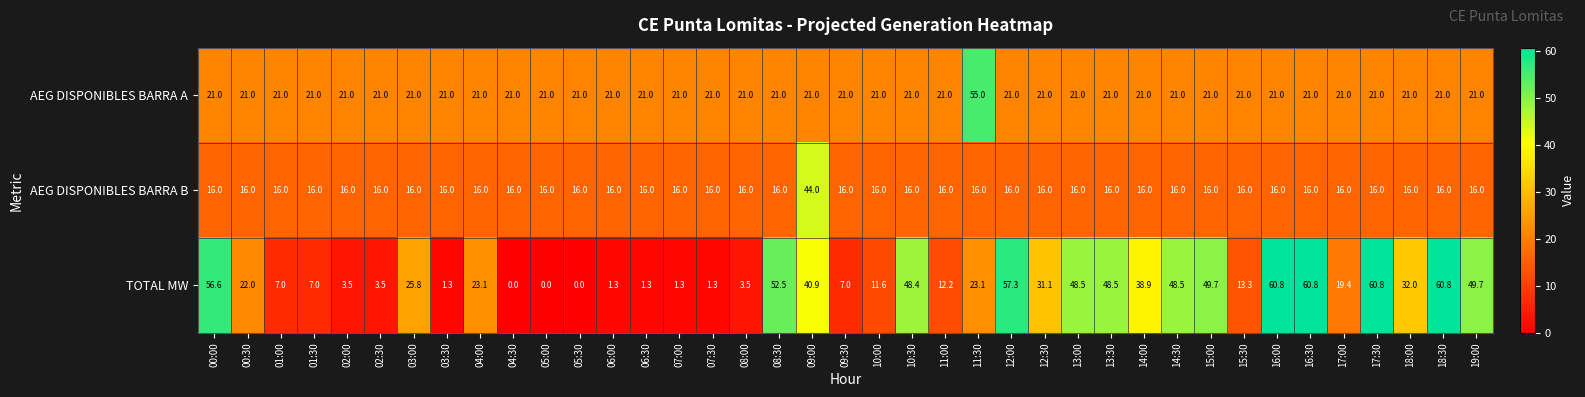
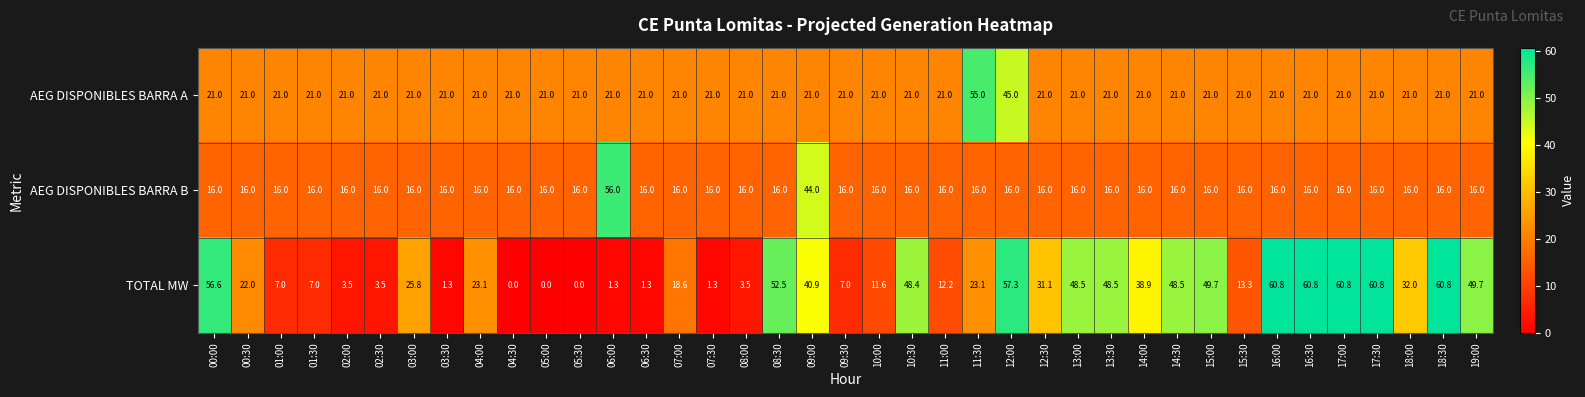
  {
    "AEG DISPONIBLES BARRA A": {
      "00:00": 21.0,
      "00:30": 21.0,
      "01:00": 21.0,
      "01:30": 21.0,
      "02:00": 21.0,
      "02:30": 21.0,
      "03:00": 21.0,
      "03:30": 21.0,
      "04:00": 21.0,
      "04:30": 21.0,
      "05:00": 21.0,
      "05:30": 21.0,
      "06:00": 21.0,
      "06:30": 21.0,
      "07:00": 21.0,
      "07:30": 21.0,
      "08:00": 21.0,
      "08:30": 21.0,
      "09:00": 21.0,
      "09:30": 21.0,
      "10:00": 21.0,
      "10:30": 21.0,
      "11:00": 21.0,
      "11:30": 55.0,
-     "12:00": 21.0,
+     "12:00": 45.0,
      "12:30": 21.0,
      "13:00": 21.0,
      "13:30": 21.0,
      "14:00": 21.0,
      "14:30": 21.0,
      "15:00": 21.0,
      "15:30": 21.0,
      "16:00": 21.0,
      "16:30": 21.0,
      "17:00": 21.0,
      "17:30": 21.0,
      "18:00": 21.0,
      "18:30": 21.0,
      "19:00": 21.0
    },
    "AEG DISPONIBLES BARRA B": {
      "00:00": 16.0,
      "00:30": 16.0,
      "01:00": 16.0,
      "01:30": 16.0,
      "02:00": 16.0,
      "02:30": 16.0,
      "03:00": 16.0,
      "03:30": 16.0,
      "04:00": 16.0,
      "04:30": 16.0,
      "05:00": 16.0,
      "05:30": 16.0,
-     "06:00": 16.0,
+     "06:00": 56.0,
      "06:30": 16.0,
      "07:00": 16.0,
      "07:30": 16.0,
      "08:00": 16.0,
      "08:30": 16.0,
      "09:00": 44.0,
      "09:30": 16.0,
      "10:00": 16.0,
      "10:30": 16.0,
      "11:00": 16.0,
      "11:30": 16.0,
      "12:00": 16.0,
      "12:30": 16.0,
      "13:00": 16.0,
      "13:30": 16.0,
      "14:00": 16.0,
      "14:30": 16.0,
      "15:00": 16.0,
      "15:30": 16.0,
      "16:00": 16.0,
      "16:30": 16.0,
      "17:00": 16.0,
      "17:30": 16.0,
      "18:00": 16.0,
      "18:30": 16.0,
      "19:00": 16.0
    },
    "TOTAL MW": {
      "00:00": 56.6,
      "00:30": 22.0,
      "01:00": 7.0,
      "01:30": 7.0,
      "02:00": 3.5,
      "02:30": 3.5,
      "03:00": 25.8,
      "03:30": 1.3,
      "04:00": 23.1,
      "04:30": 0.0,
      "05:00": 0.0,
      "05:30": 0.0,
      "06:00": 1.3,
      "06:30": 1.3,
-     "07:00": 1.3,
+     "07:00": 18.6,
      "07:30": 1.3,
      "08:00": 3.5,
      "08:30": 52.5,
      "09:00": 40.9,
      "09:30": 7.0,
      "10:00": 11.6,
      "10:30": 48.4,
      "11:00": 12.2,
      "11:30": 23.1,
      "12:00": 57.3,
      "12:30": 31.1,
      "13:00": 48.5,
      "13:30": 48.5,
      "14:00": 38.9,
      "14:30": 48.5,
      "15:00": 49.7,
      "15:30": 13.3,
      "16:00": 60.8,
      "16:30": 60.8,
-     "17:00": 19.4,
+     "17:00": 60.8,
      "17:30": 60.8,
      "18:00": 32.0,
      "18:30": 60.8,
      "19:00": 49.7
    }
  }
